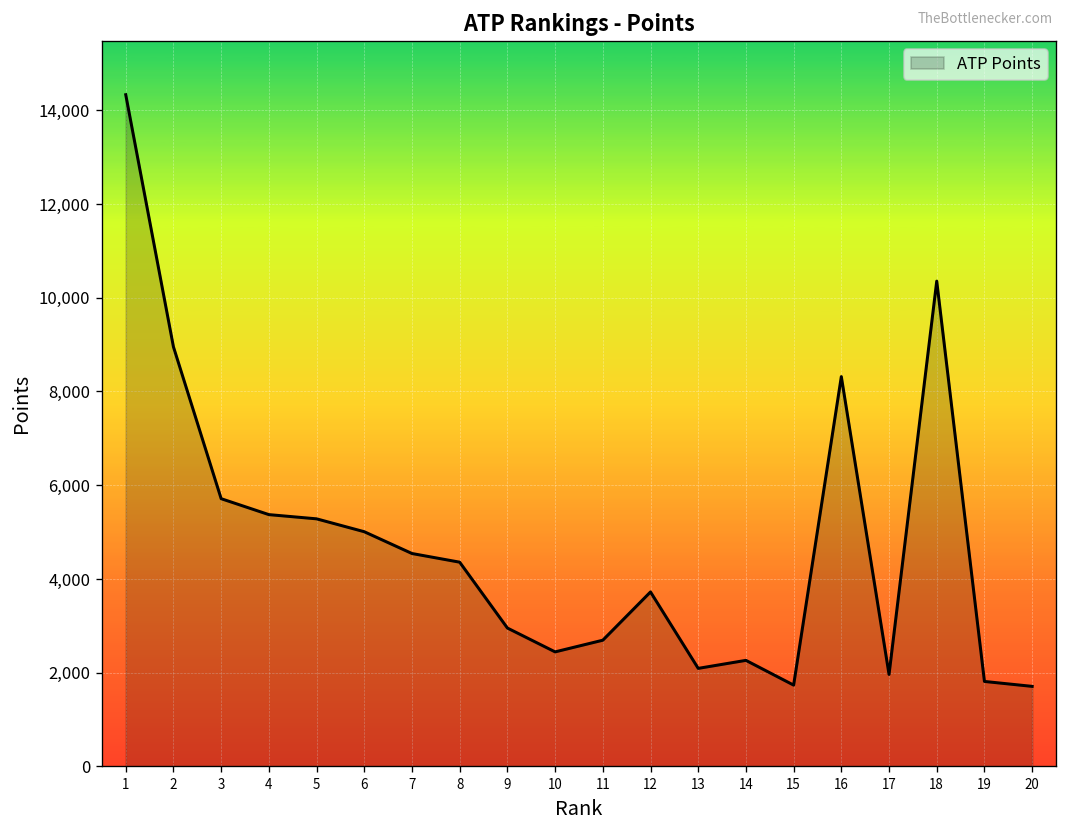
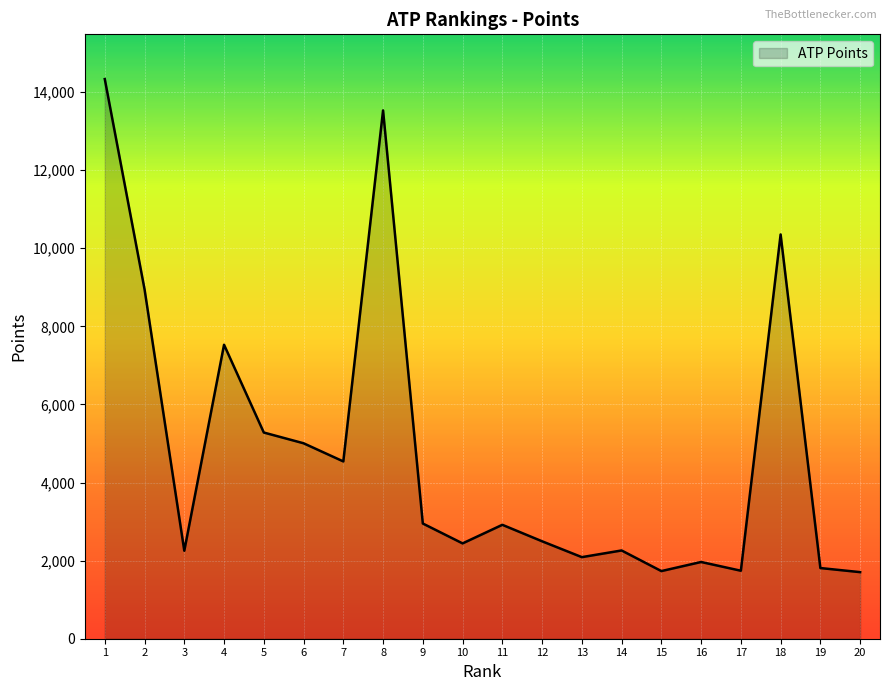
  {
    "1": "14,300",
    "2": "9,000",
-   "3": "5,700",
-   "4": "5,400",
+   "3": "2,300",
+   "4": "7,500",
    "5": "5,300",
    "6": "5,000",
    "7": "4,500",
-   "8": "4,400",
+   "8": "13,500",
    "9": "3,000",
    "10": "2,400",
-   "11": "2,700",
-   "12": "3,700",
+   "11": "2,900",
+   "12": "2,500",
    "13": "2,100",
    "14": "2,300",
    "15": "1,700",
-   "16": "8,300",
-   "17": "2,000",
+   "16": "2,000",
+   "17": "1,700",
    "18": "10,400",
    "19": "1,800",
    "20": "1,700"
  }
